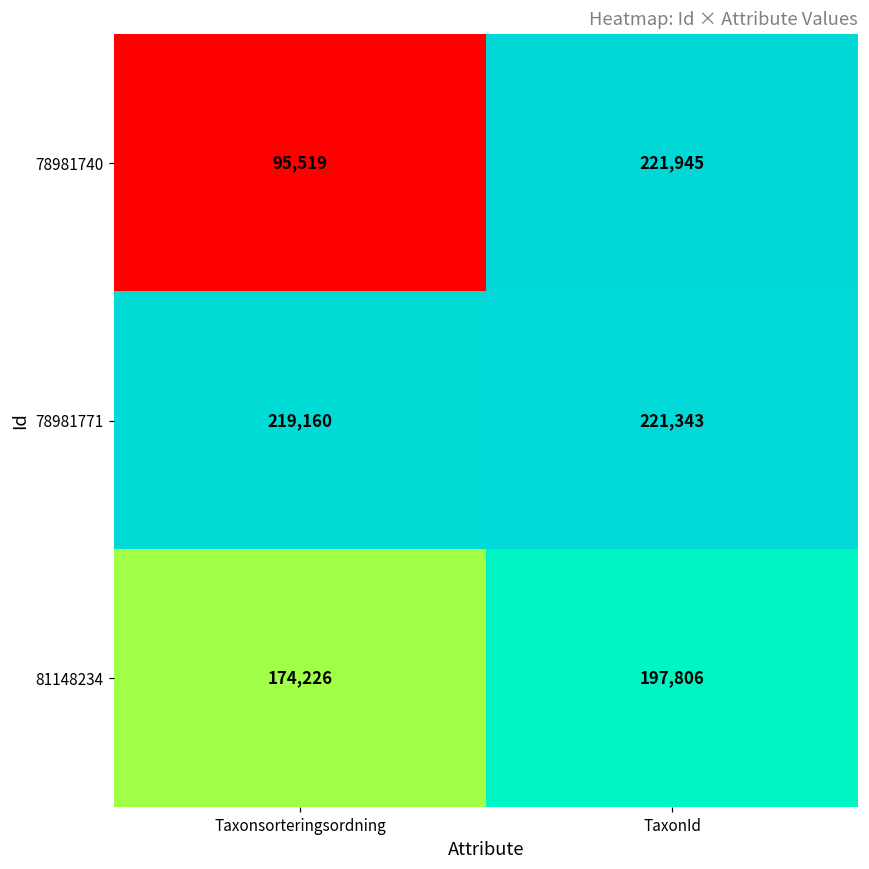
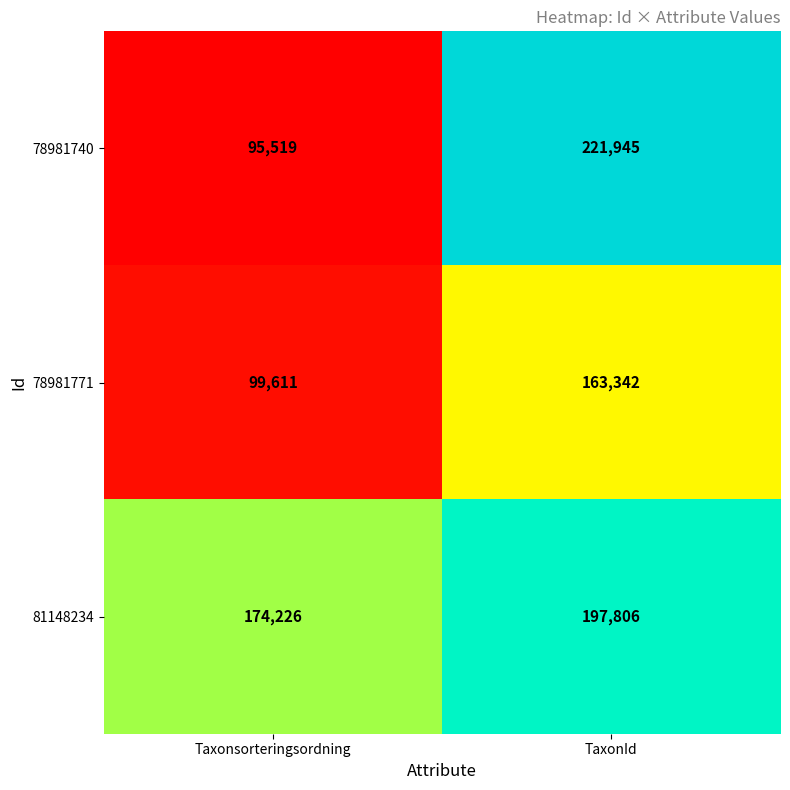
  {
    "78981740": {
      "Taxonsorteringsordning": "95,519",
      "TaxonId": "221,945"
    },
    "78981771": {
-     "Taxonsorteringsordning": "219,160",
-     "TaxonId": "221,343"
+     "Taxonsorteringsordning": "99,611",
+     "TaxonId": "163,342"
    },
    "81148234": {
      "Taxonsorteringsordning": "174,226",
      "TaxonId": "197,806"
    }
  }
